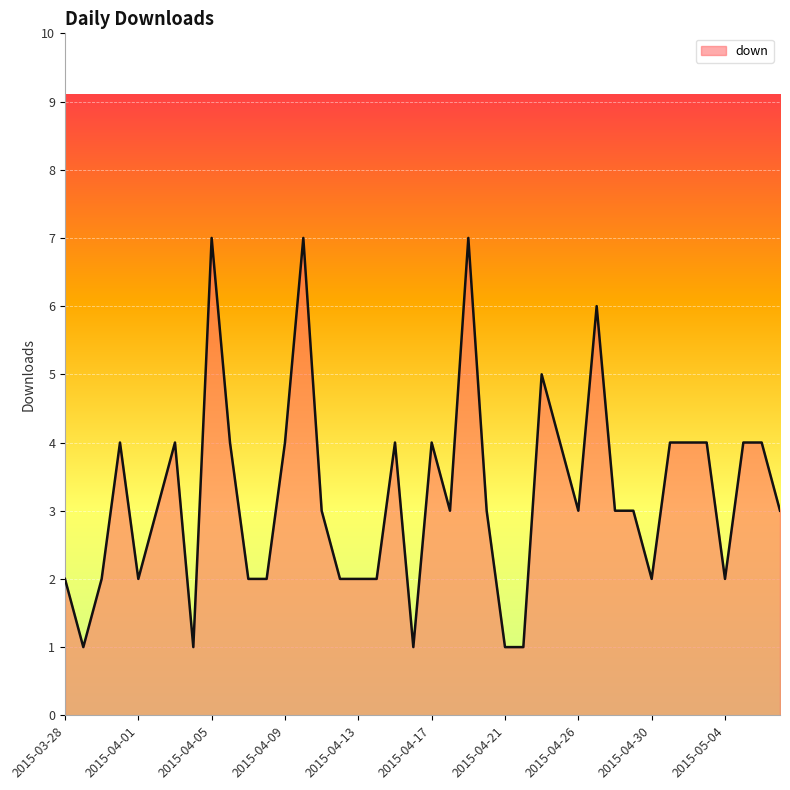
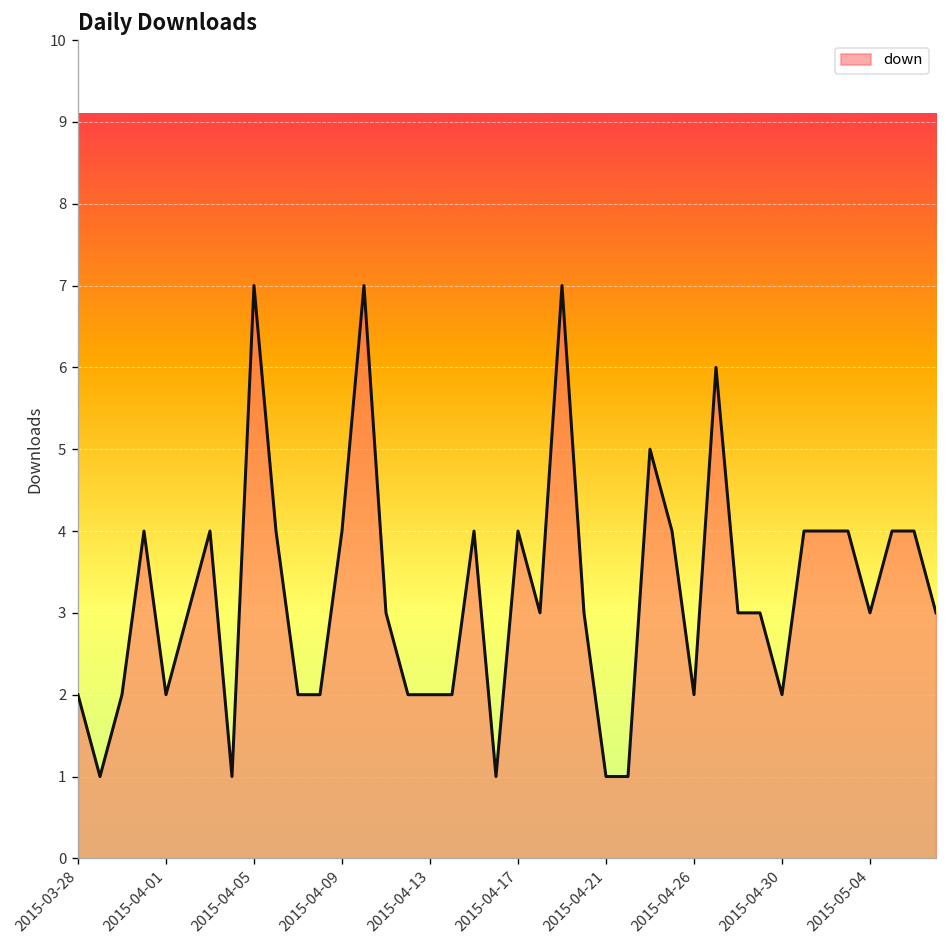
  {
    "2015-03-28": 2,
    "2015-04-01": 2,
    "2015-04-05": 7,
    "2015-04-09": 4,
    "2015-04-13": 2,
    "2015-04-17": 4,
    "2015-04-21": 1,
-   "2015-04-26": 3,
+   "2015-04-26": 2,
    "2015-04-30": 2,
-   "2015-05-04": 2
+   "2015-05-04": 3
  }
